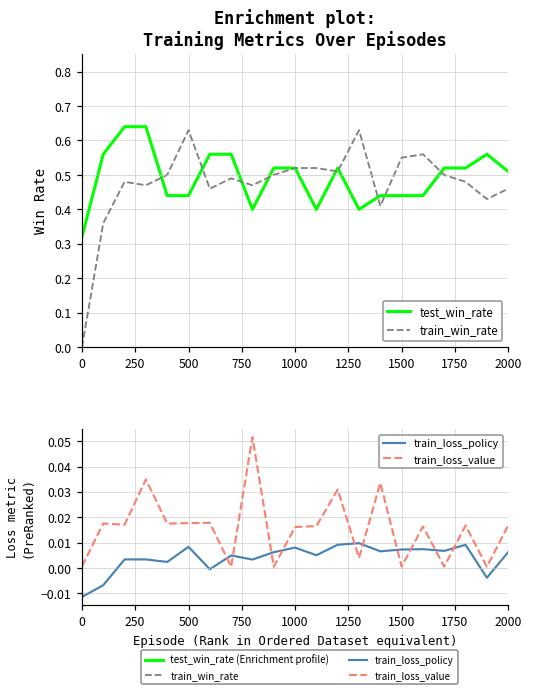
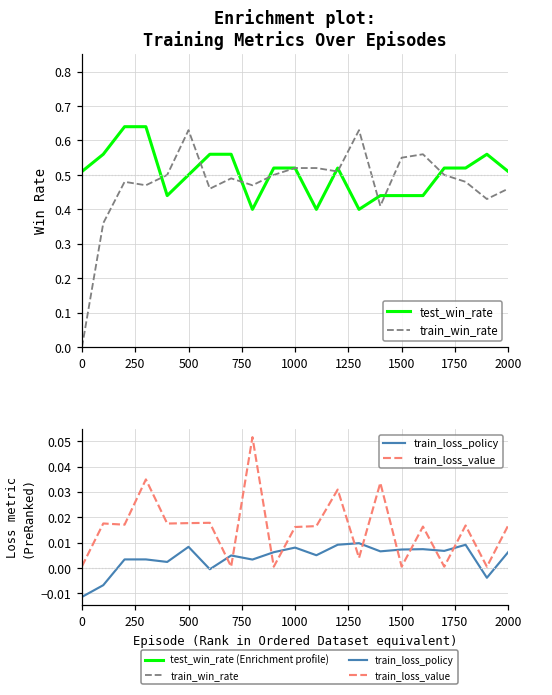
  {
    "Enrichment plot: Training Metrics Over Episodes": {
      "test_win_rate": {
-       "0": 0.32,
-       "500": 0.44,
+       "0": 0.51,
+       "500": 0.50,
        "1500": 0.44,
        "2000": 0.51
      },
      "train_win_rate": {
        "0": 0.00,
        "500": 0.63,
        "1500": 0.55,
        "2000": 0.46
      }
    }
  }
